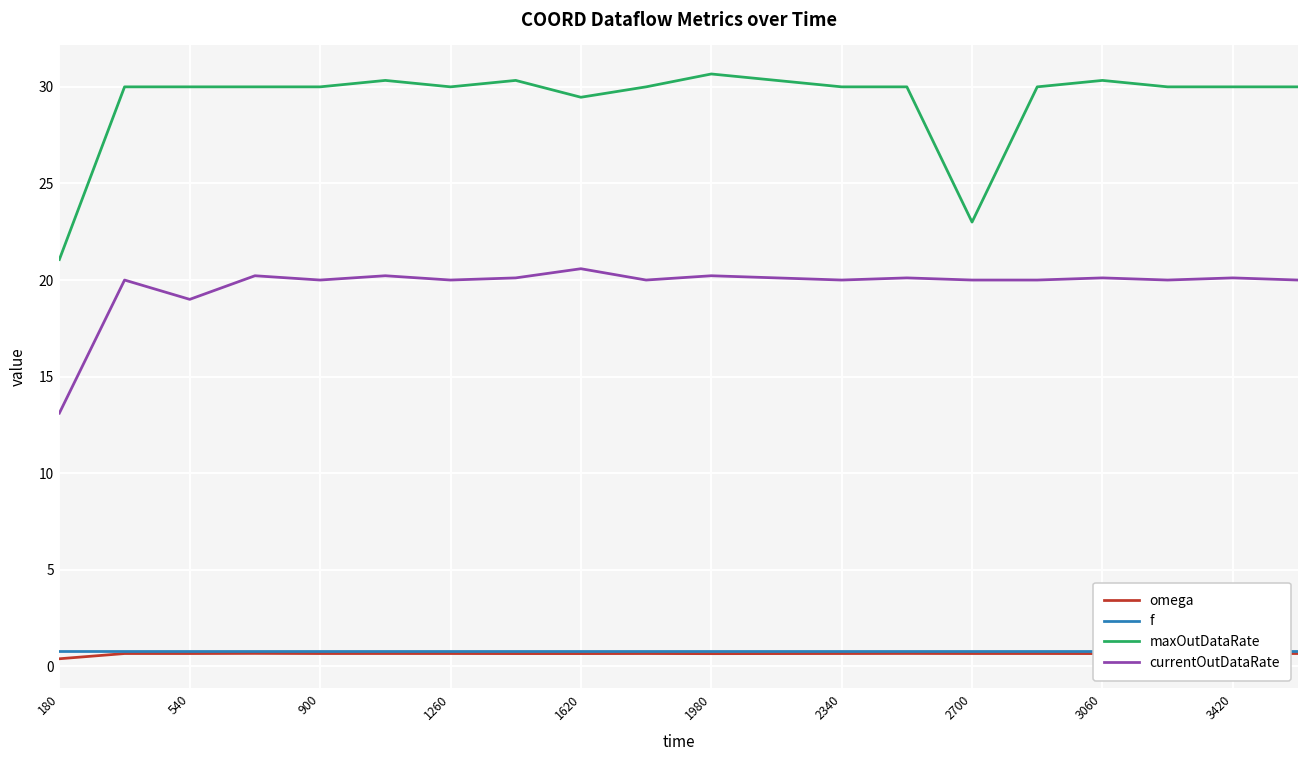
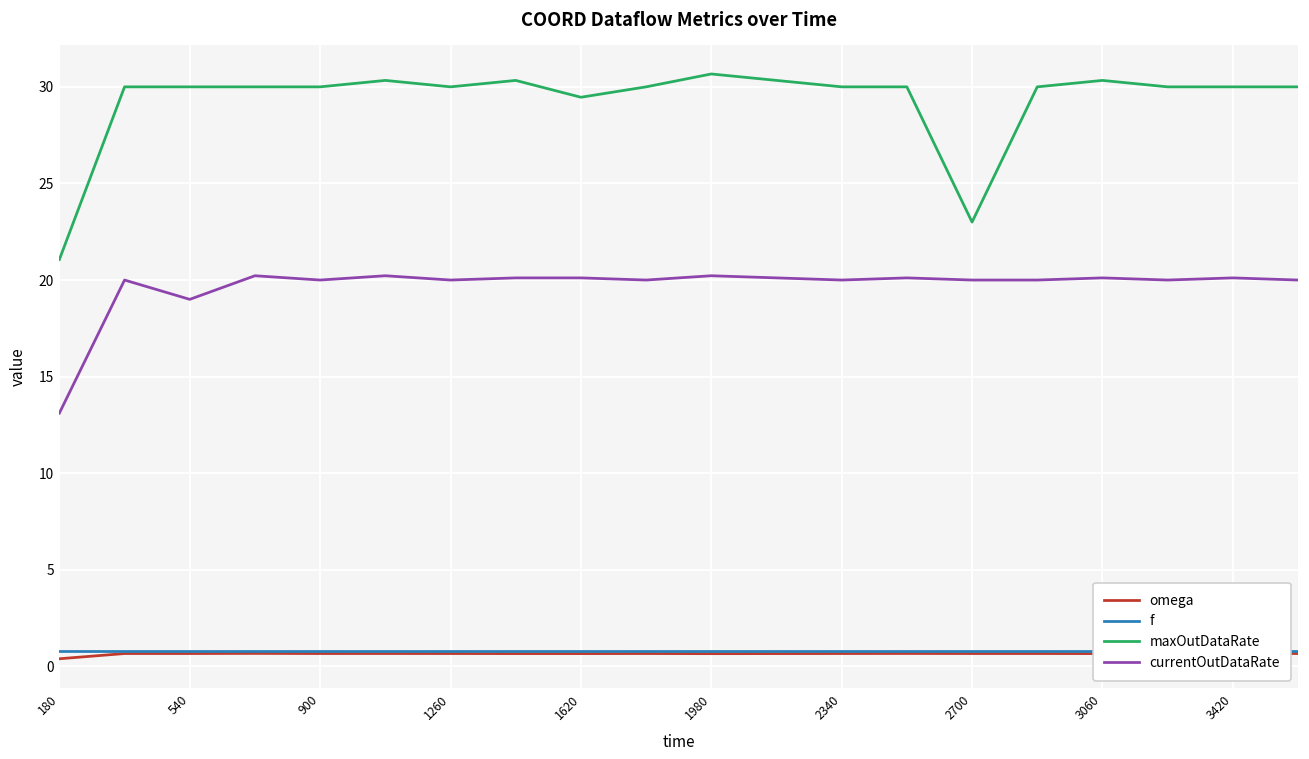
  {
    "omega": {
      "180": 0.4
    },
    "f": {
      "180": 0.8
    },
    "maxOutDataRate": {
      "180": 21.1,
      "540": 30.0,
      "900": 30.0,
      "1260": 30.0,
      "1620": 29.5,
      "1980": 30.7,
      "2340": 30.0,
      "2700": 23.0,
      "3060": 30.3,
      "3420": 30.0
    },
    "currentOutDataRate": {
      "180": 13.1,
      "540": 19.0,
      "900": 20.0,
      "1260": 20.0,
-     "1620": 20.6,
+     "1620": 20.1,
      "1980": 20.2,
      "2340": 20.0,
      "2700": 20.0,
      "3060": 20.1,
      "3420": 20.1
    }
  }
